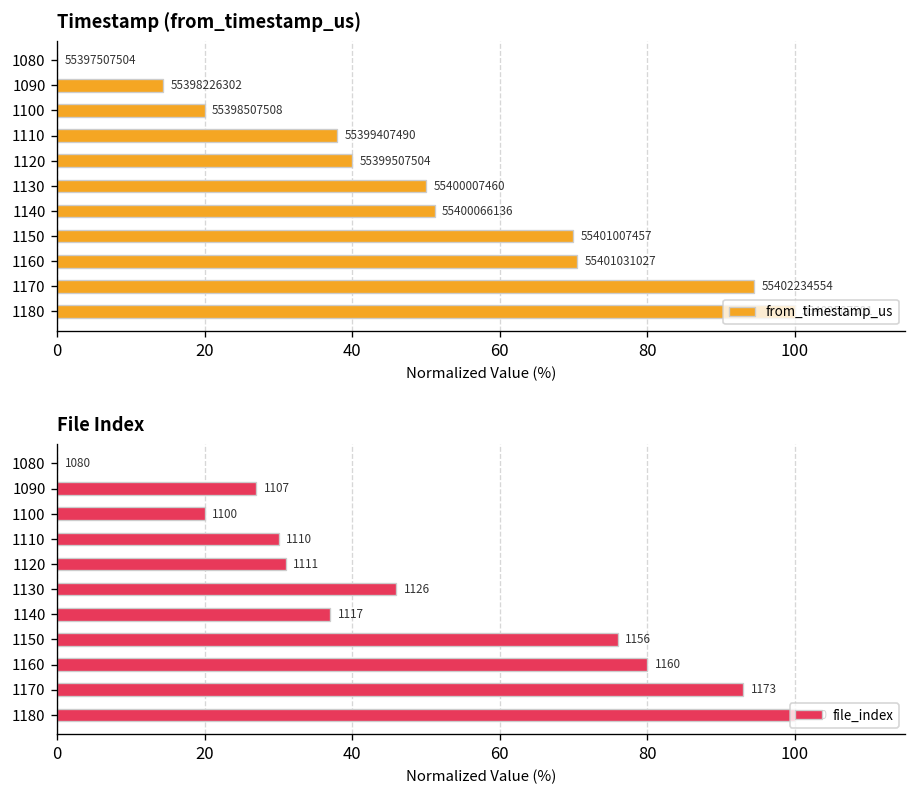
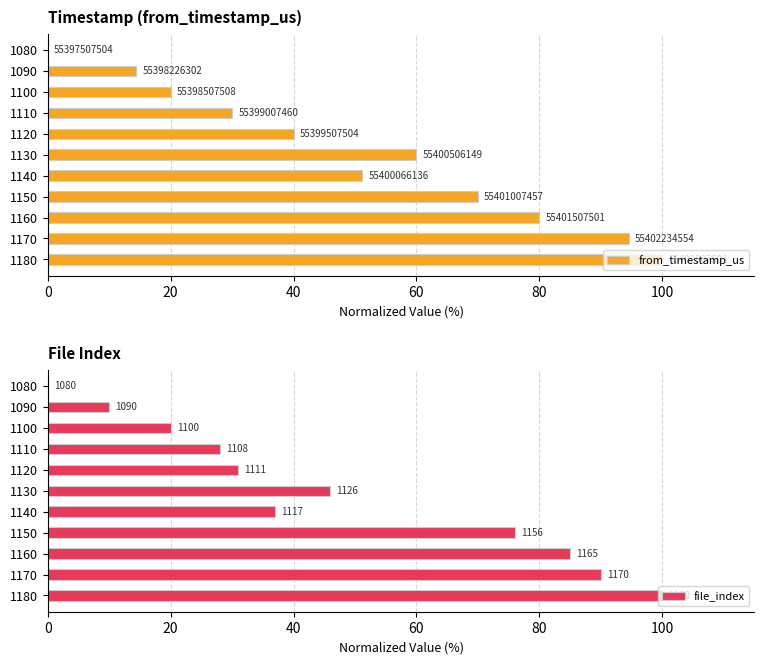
  {
    "Timestamp (from_timestamp_us)": {
-     "1110": 55399407490,
-     "1130": 55400007460,
-     "1160": 55401031027
+     "1110": 55399007460,
+     "1130": 55400506149,
+     "1160": 55401507501
    },
    "File Index": {
-     "1090": 1107,
-     "1110": 1110,
-     "1160": 1160,
-     "1170": 1173
+     "1090": 1090,
+     "1110": 1108,
+     "1160": 1165,
+     "1170": 1170
    }
  }
